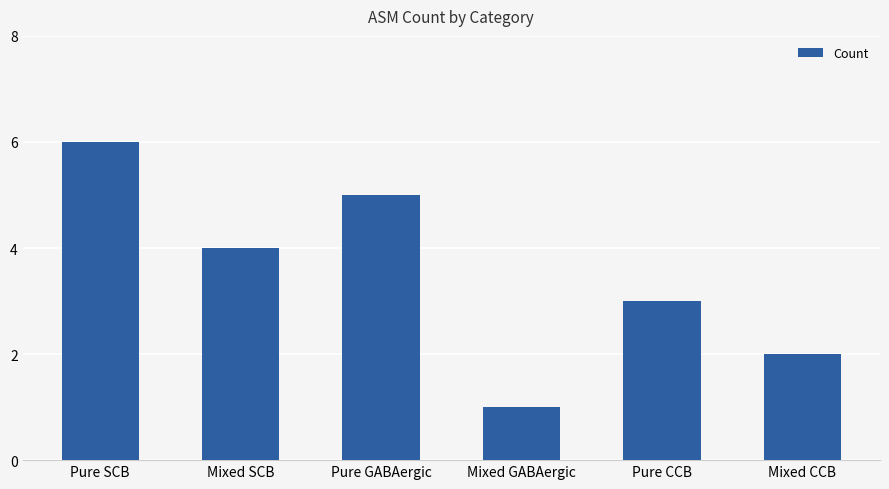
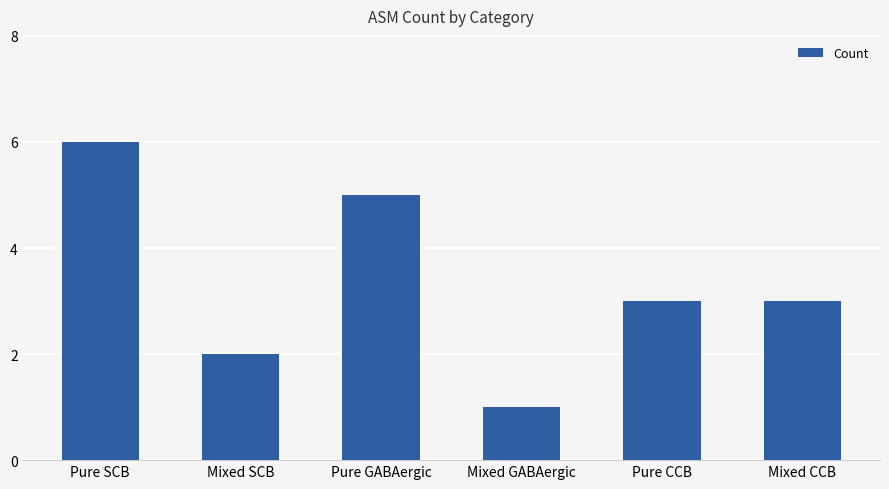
  {
    "Pure SCB": 6,
-   "Mixed SCB": 4,
+   "Mixed SCB": 2,
    "Pure GABAergic": 5,
    "Mixed GABAergic": 1,
    "Pure CCB": 3,
-   "Mixed CCB": 2
+   "Mixed CCB": 3
  }
